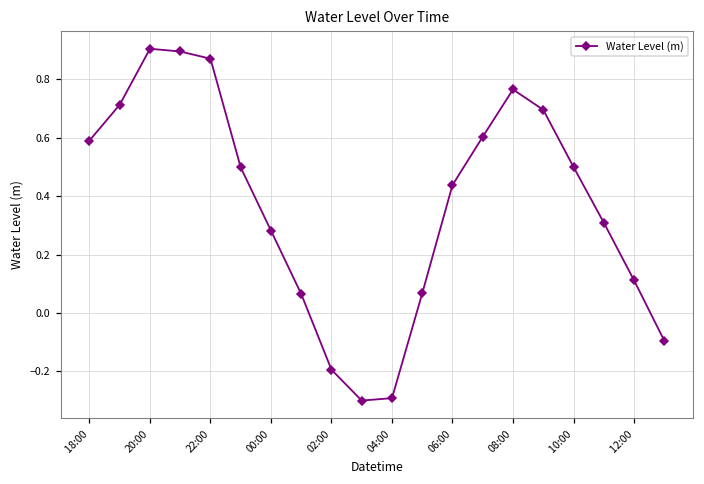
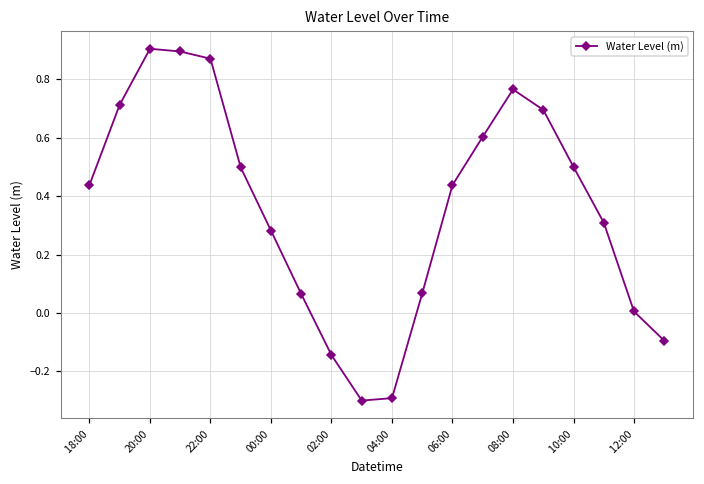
  {
-   "18:00": 0.59,
+   "18:00": 0.44,
    "20:00": 0.90,
    "22:00": 0.87,
    "00:00": 0.28,
-   "02:00": -0.19,
+   "02:00": -0.14,
    "04:00": -0.29,
    "06:00": 0.44,
    "08:00": 0.77,
    "10:00": 0.50,
-   "12:00": 0.11
+   "12:00": 0.01
  }
